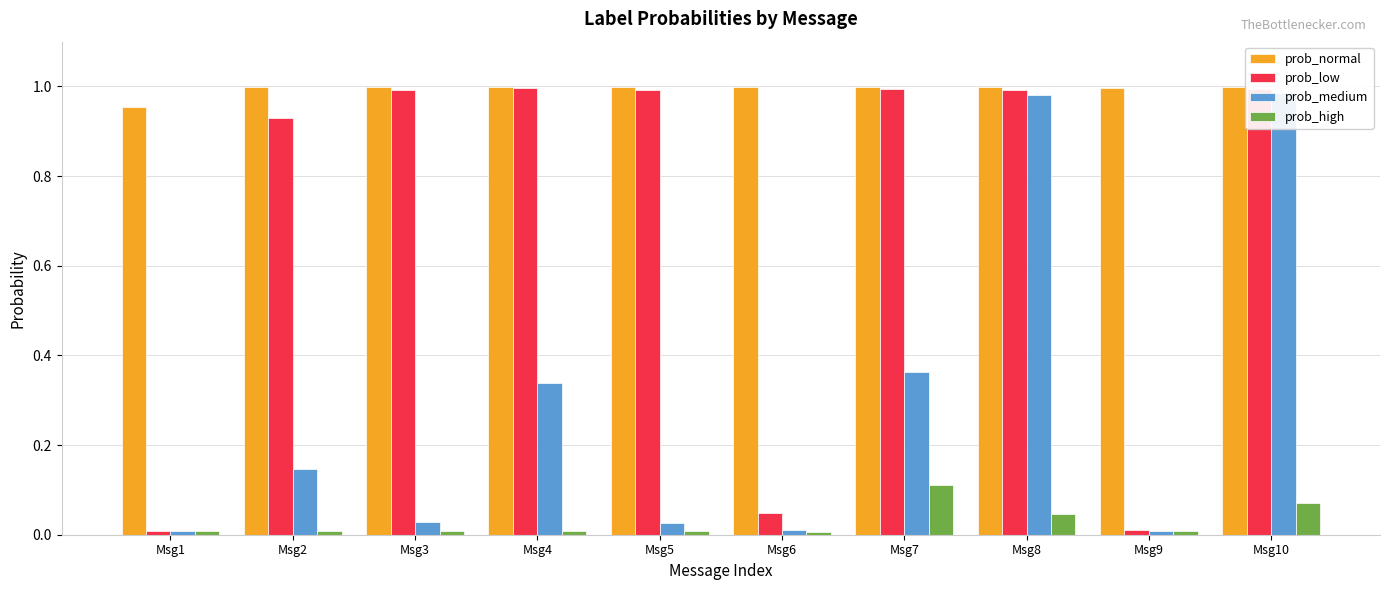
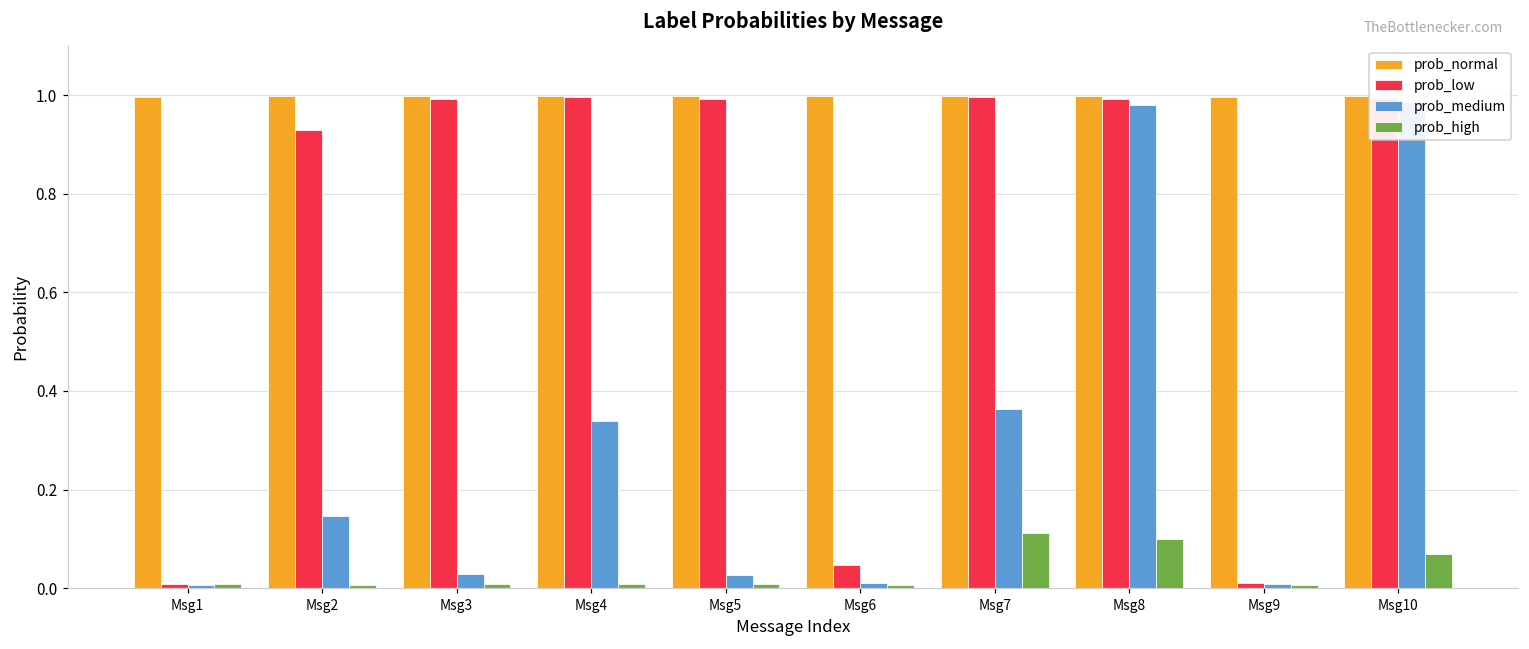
  {
    "prob_normal": {
-     "Msg1": 0.95,
+     "Msg1": 1.00,
      "Msg2": 1.00,
      "Msg3": 1.00,
      "Msg4": 1.00,
      "Msg5": 1.00,
      "Msg6": 1.00,
      "Msg7": 1.00,
      "Msg8": 1.00,
      "Msg9": 1.00,
      "Msg10": 1.00
    },
    "prob_low": {
      "Msg1": 0.01,
      "Msg2": 0.93,
      "Msg3": 0.99,
      "Msg4": 1.00,
      "Msg5": 0.99,
      "Msg6": 0.05,
      "Msg7": 1.00,
      "Msg8": 0.99,
      "Msg9": 0.01
    },
    "prob_medium": {
      "Msg1": 0.01,
      "Msg2": 0.15,
      "Msg3": 0.03,
      "Msg4": 0.34,
      "Msg5": 0.03,
      "Msg6": 0.01,
      "Msg7": 0.36,
      "Msg8": 0.98,
      "Msg9": 0.01
    },
    "prob_high": {
      "Msg1": 0.01,
      "Msg2": 0.01,
      "Msg3": 0.01,
      "Msg4": 0.01,
      "Msg5": 0.01,
      "Msg6": 0.01,
      "Msg7": 0.11,
-     "Msg8": 0.05,
+     "Msg8": 0.10,
      "Msg9": 0.01,
      "Msg10": 0.07
    }
  }
